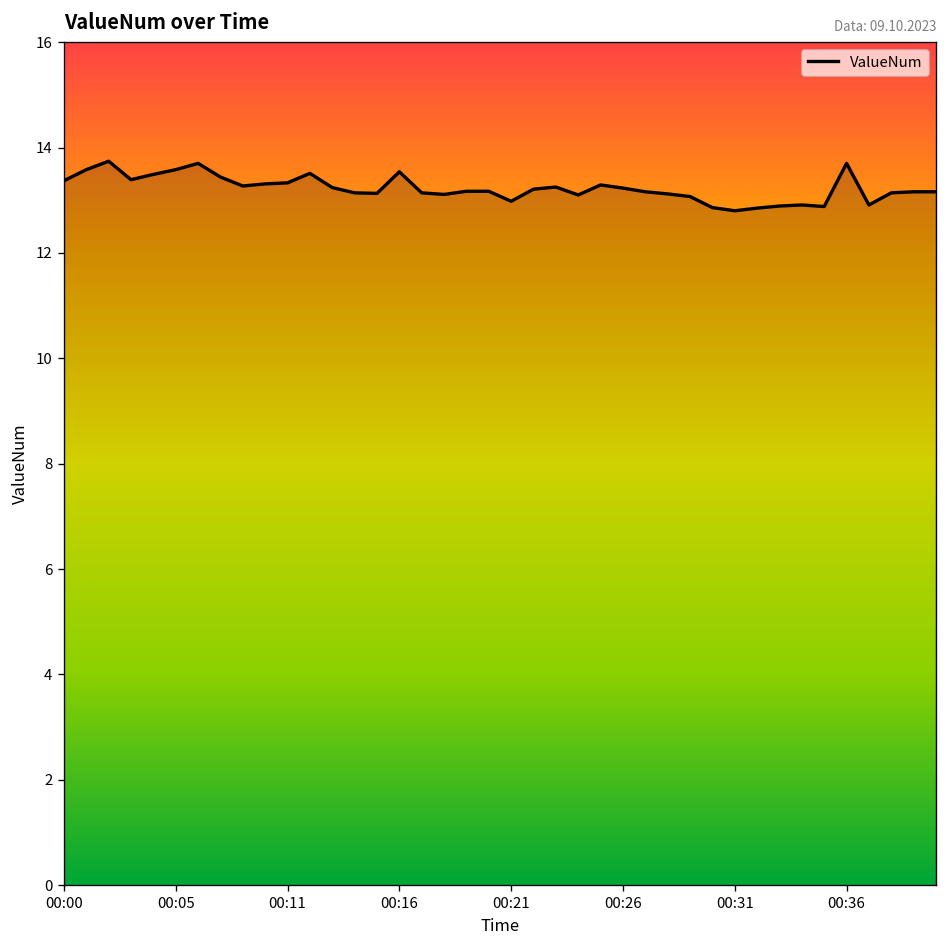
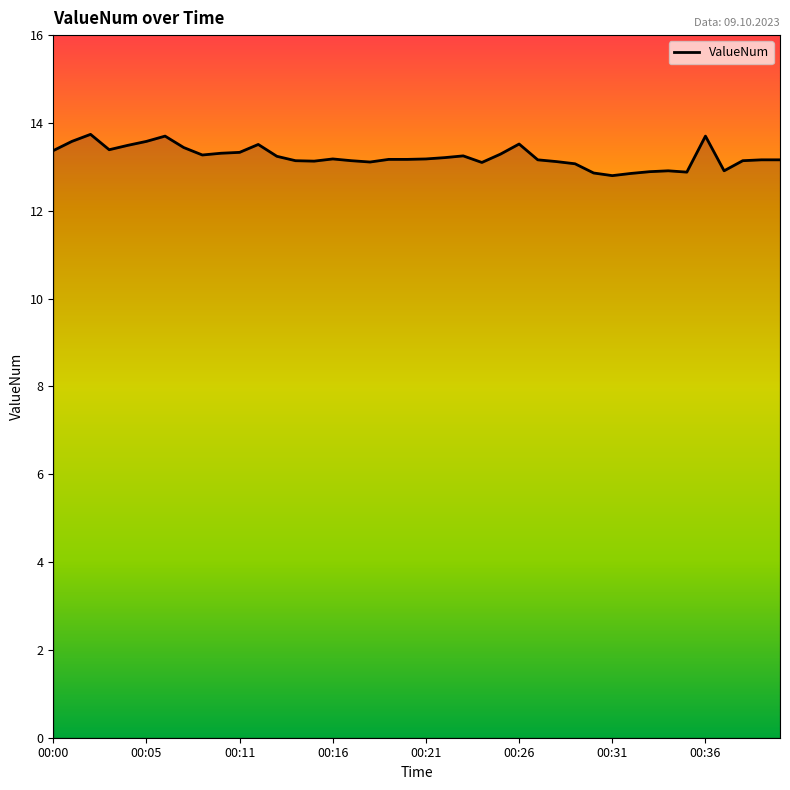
  {
    "00:00": 13.4,
    "00:05": 13.6,
    "00:11": 13.3,
-   "00:16": 13.5,
-   "00:21": 13.0,
-   "00:26": 13.2,
+   "00:16": 13.2,
+   "00:21": 13.2,
+   "00:26": 13.5,
    "00:31": 12.8,
    "00:36": 13.7
  }
